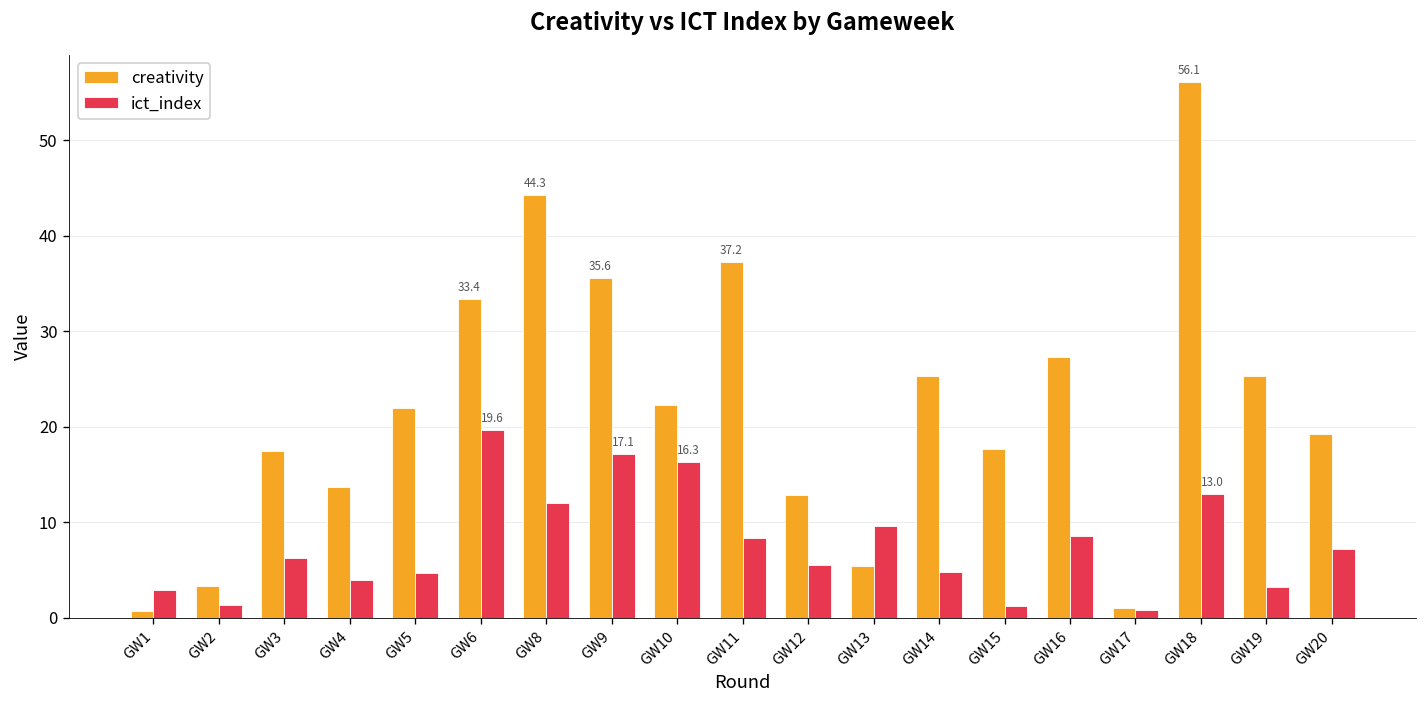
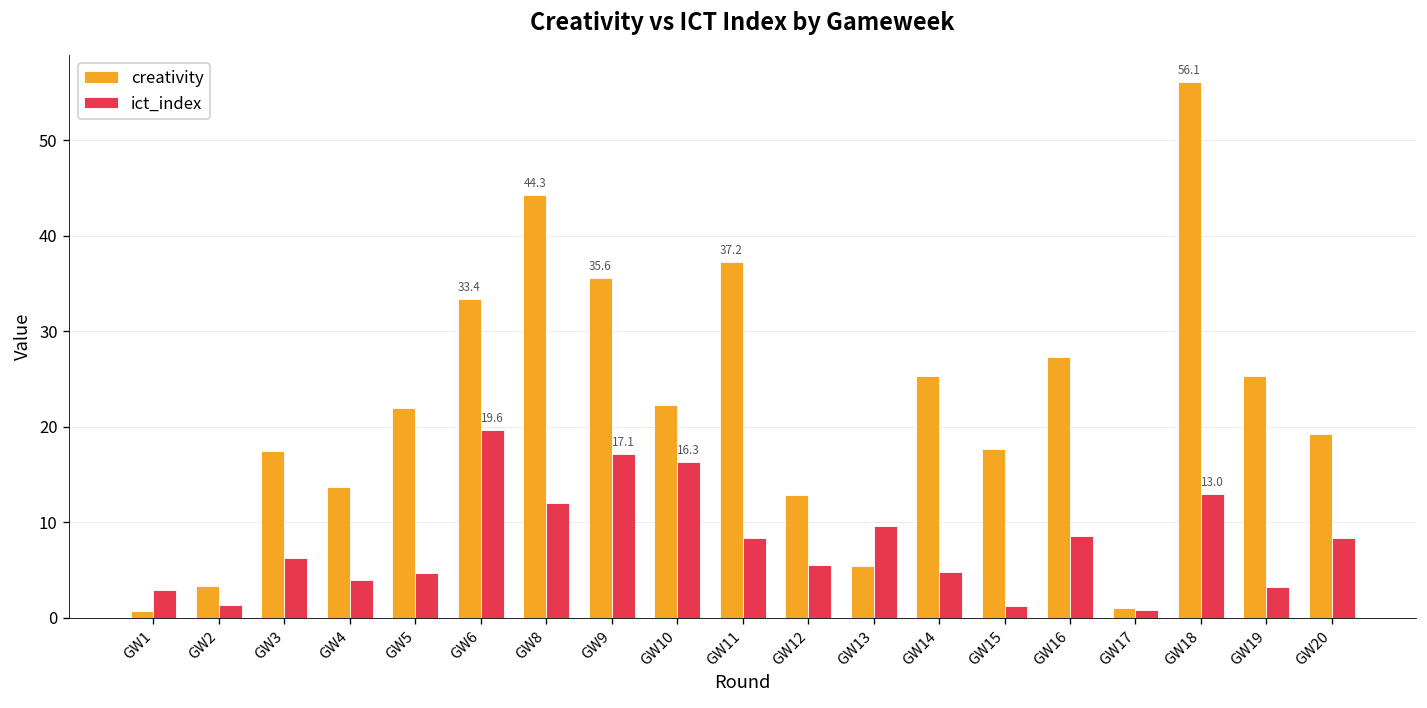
  {
    "creativity": {
      "GW6": 33.4,
      "GW8": 44.3,
      "GW9": 35.6,
      "GW11": 37.2,
      "GW18": 56.1
    },
    "ict_index": {
      "GW1": 3,
      "GW2": 1,
      "GW3": 6,
      "GW4": 4,
      "GW5": 5,
      "GW8": 12,
      "GW11": 8,
      "GW12": 6,
      "GW13": 10,
      "GW14": 5,
      "GW15": 1,
      "GW16": 9,
      "GW17": 1,
      "GW19": 3,
-     "GW20": 7
+     "GW20": 8
    }
  }
